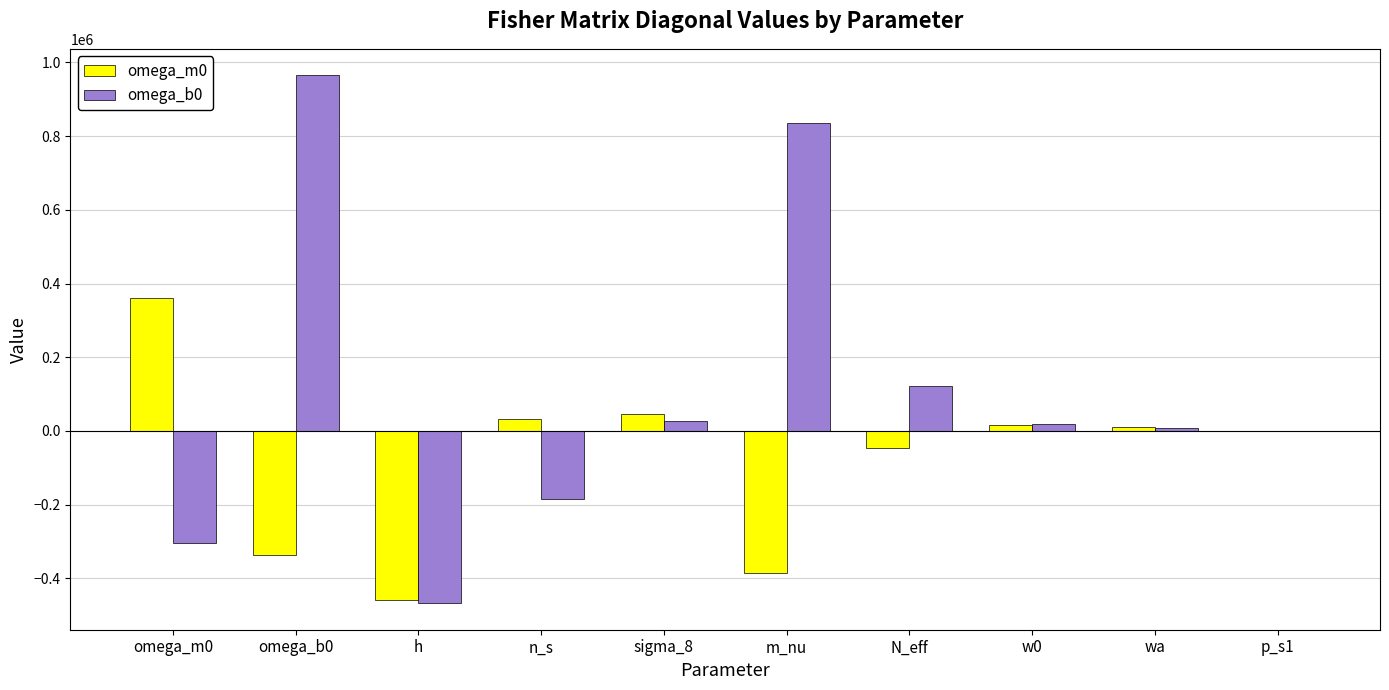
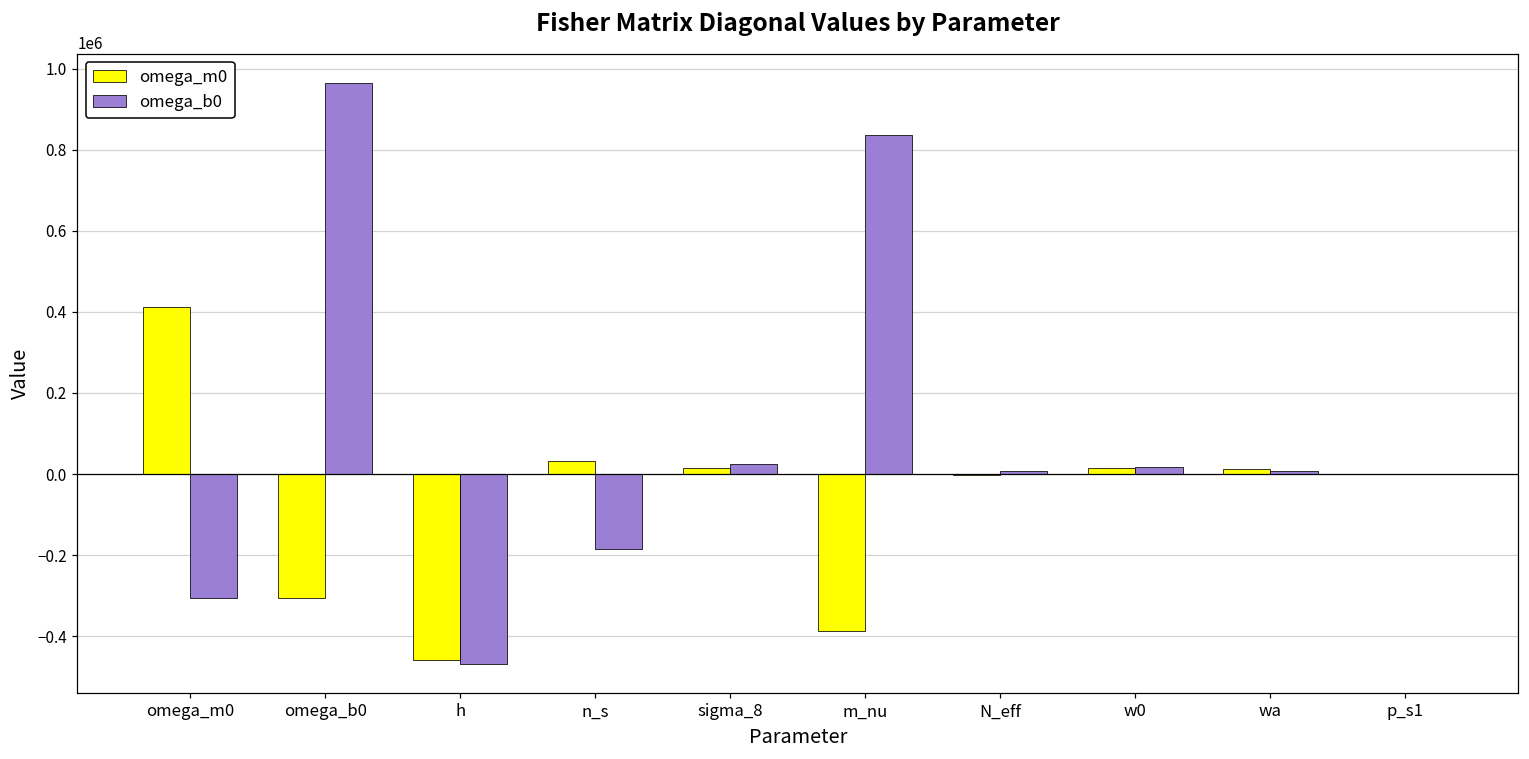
  {
    "omega_m0": {
-     "omega_m0": 360000,
-     "omega_b0": -340000,
+     "omega_m0": 410000,
+     "omega_b0": -310000,
      "h": -460000,
      "n_s": 30000,
-     "sigma_8": 50000,
+     "sigma_8": 20000,
      "m_nu": -390000,
-     "N_eff": -50000,
+     "N_eff": 0,
      "w0": 20000,
      "wa": 10000
    },
    "omega_b0": {
      "omega_m0": -310000,
      "omega_b0": 970000,
      "h": -470000,
      "n_s": -180000,
      "sigma_8": 30000,
      "m_nu": 840000,
-     "N_eff": 120000,
+     "N_eff": 10000,
      "w0": 20000,
      "wa": 10000
    }
  }
